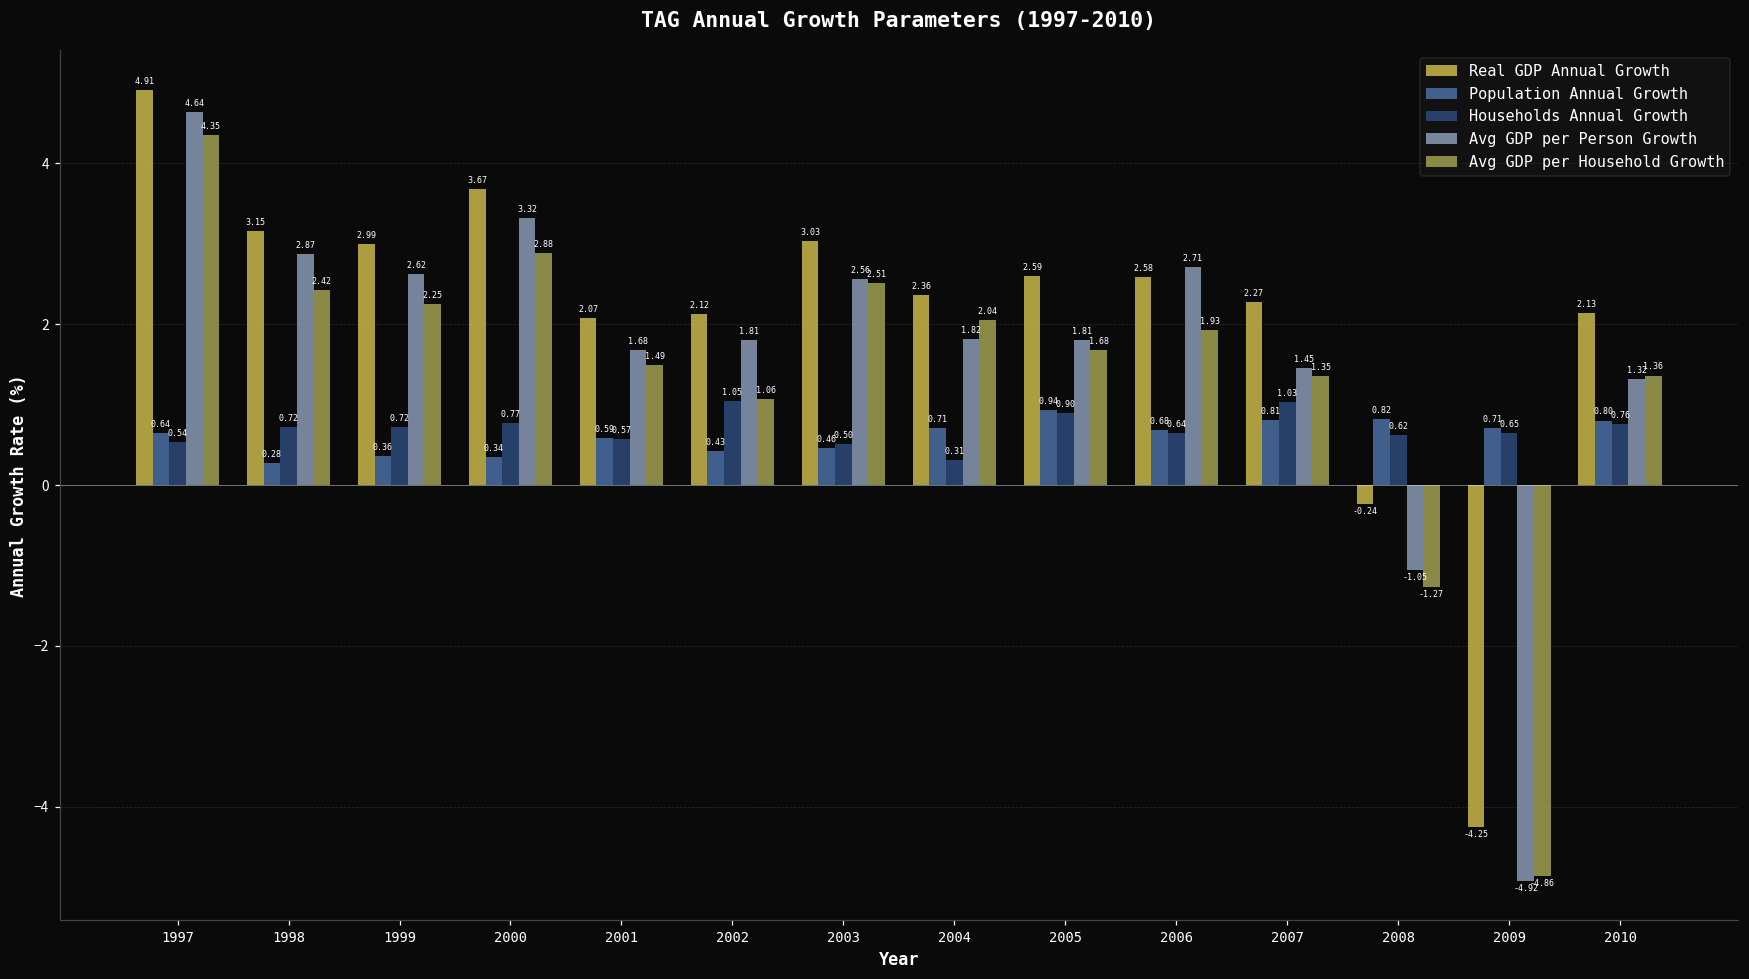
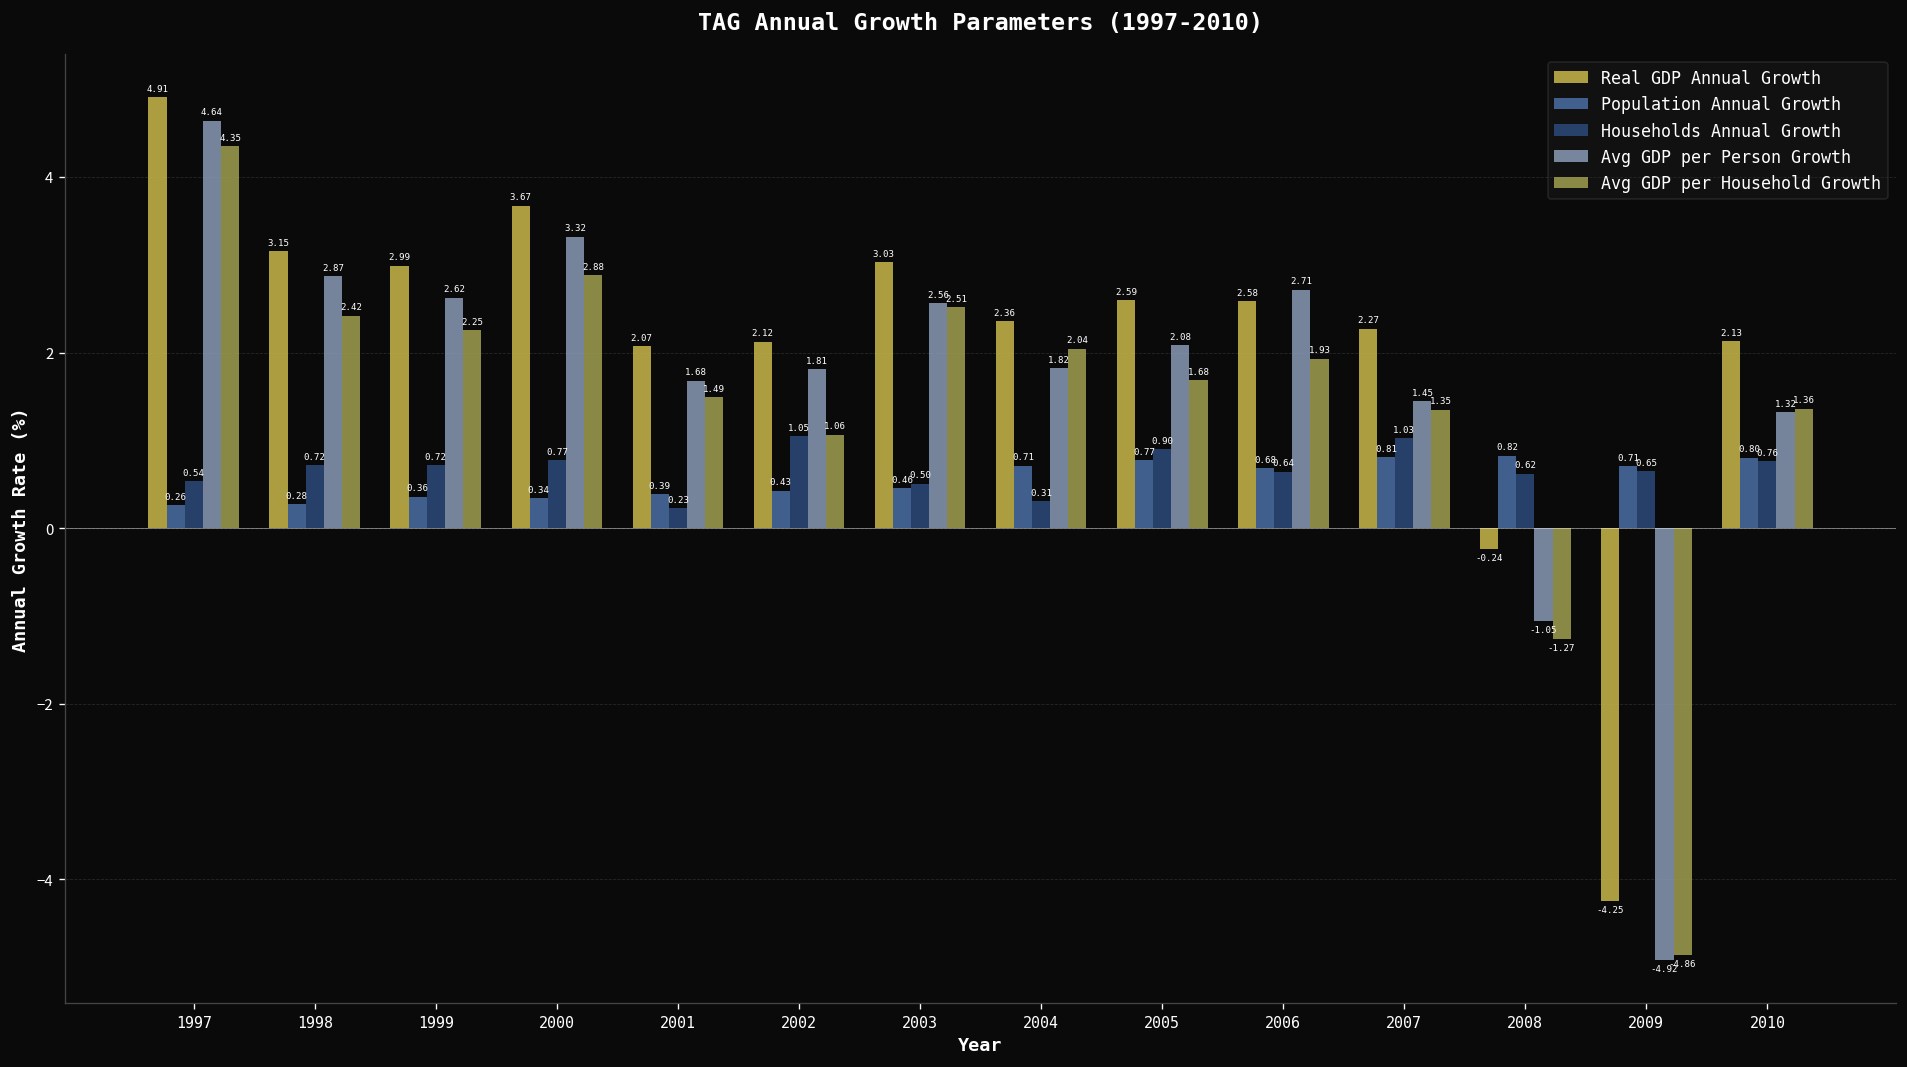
  {
    "Population Annual Growth": {
-     "1997": 0.64,
+     "1997": 0.26,
      "1998": 0.28,
      "1999": 0.36,
      "2000": 0.34,
-     "2001": 0.59,
+     "2001": 0.39,
      "2002": 0.43,
      "2003": 0.46,
      "2004": 0.71,
-     "2005": 0.94,
+     "2005": 0.77,
      "2006": 0.68,
      "2007": 0.81,
      "2008": 0.82,
      "2009": 0.71,
      "2010": 0.80
    },
    "Households Annual Growth": {
      "1997": 0.54,
      "1998": 0.72,
      "1999": 0.72,
      "2000": 0.77,
-     "2001": 0.57,
+     "2001": 0.23,
      "2002": 1.05,
      "2003": 0.50,
      "2004": 0.31,
      "2005": 0.90,
      "2006": 0.64,
      "2007": 1.03,
      "2008": 0.62,
      "2009": 0.65,
      "2010": 0.76
    },
    "Avg GDP per Person Growth": {
      "1997": 4.64,
      "1998": 2.87,
      "1999": 2.62,
      "2000": 3.32,
      "2001": 1.68,
      "2002": 1.81,
      "2003": 2.56,
      "2004": 1.82,
-     "2005": 1.81,
+     "2005": 2.08,
      "2006": 2.71,
      "2007": 1.45,
      "2008": -1.05,
      "2010": 1.32
    }
  }
